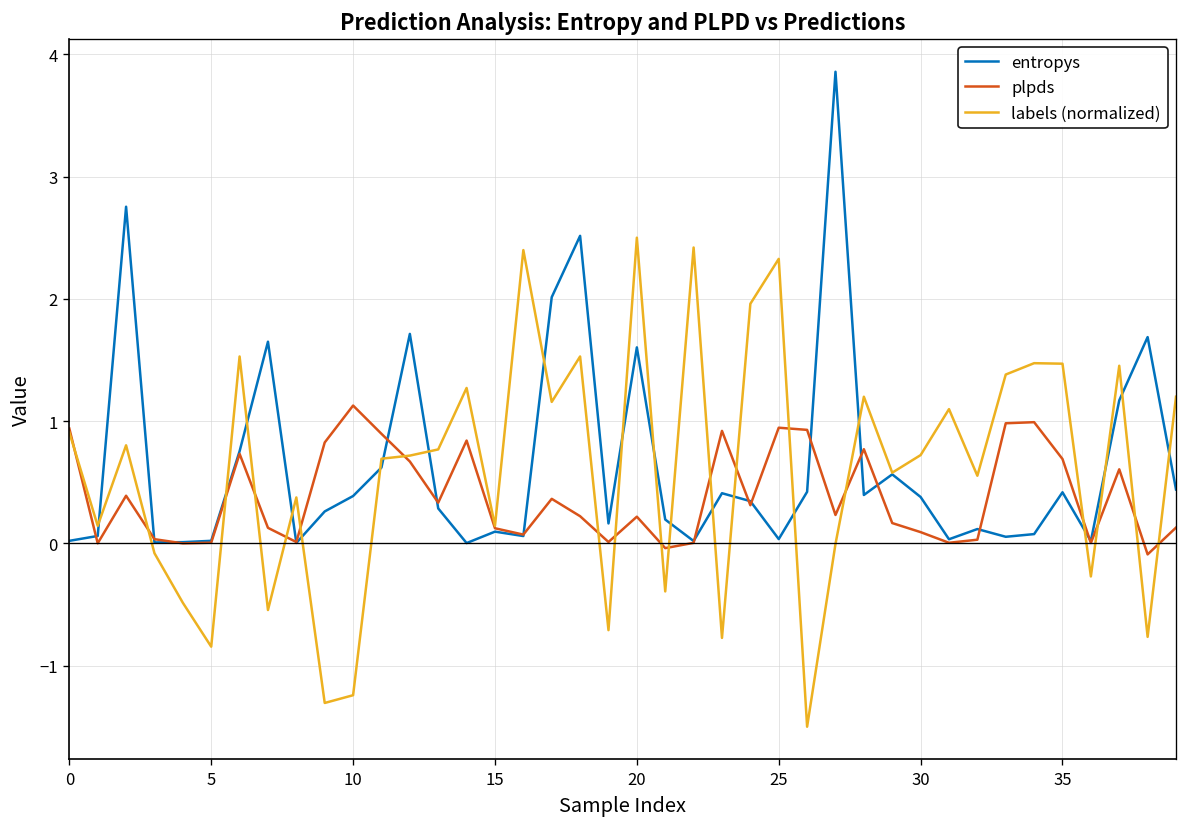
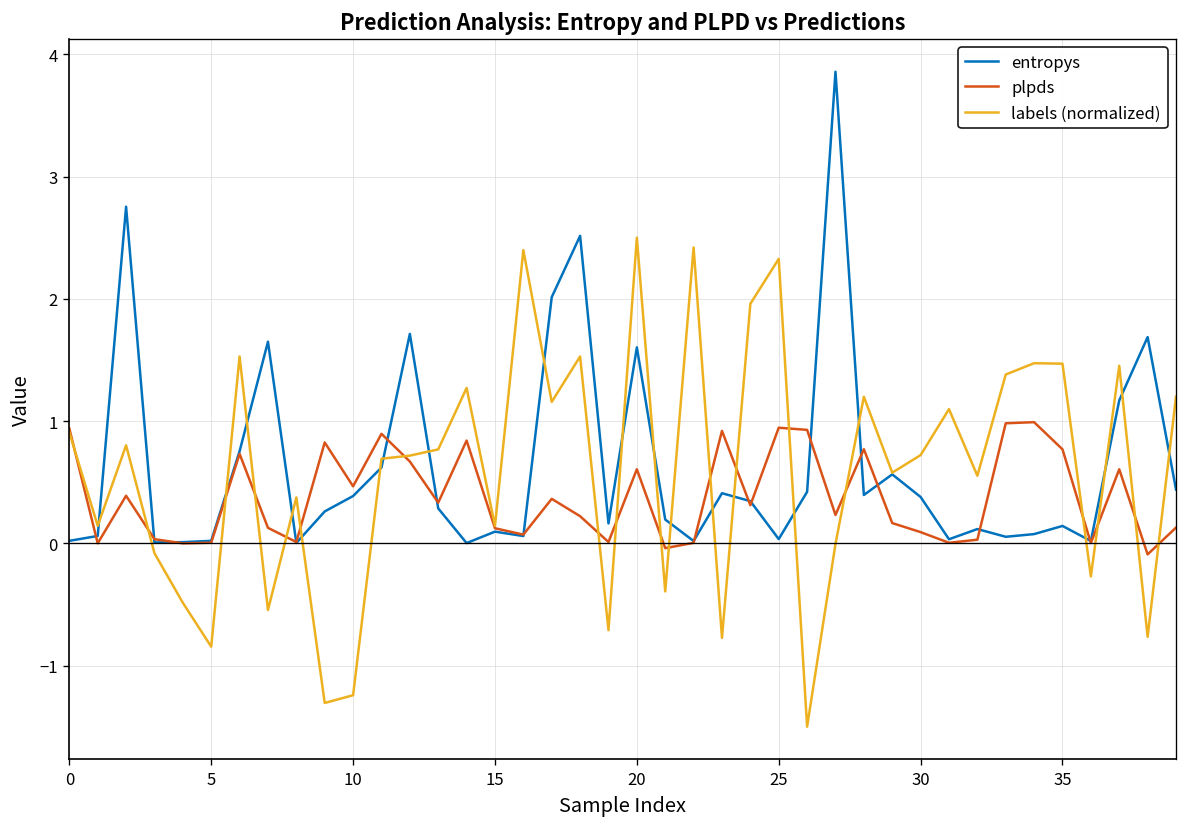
  {
    "entropys": {
      "0": 0.02,
      "10": 0.39,
      "15": 0.10,
      "20": 1.60,
      "25": 0.03,
      "30": 0.38,
-     "35": 0.42
+     "35": 0.14
    },
    "plpds": {
      "0": 0.94,
-     "10": 1.13,
-     "20": 0.22,
+     "10": 0.47,
+     "20": 0.61,
      "25": 0.95,
      "30": 0.09,
-     "35": 0.69
+     "35": 0.77
    },
    "labels (normalized)": {
      "0": 0.91,
      "5": -0.85,
      "10": -1.24,
      "20": 2.50,
      "25": 2.33,
      "30": 0.72,
      "35": 1.47
    }
  }
